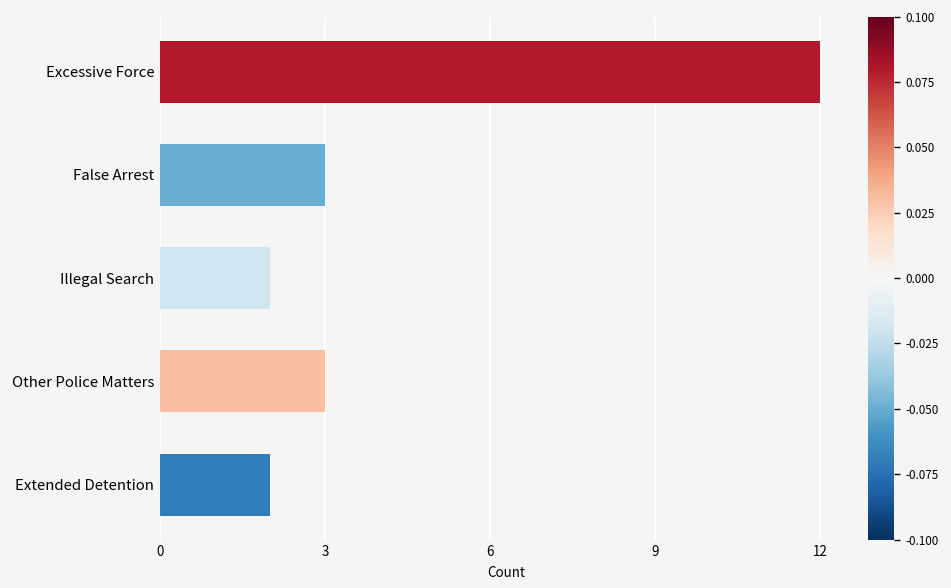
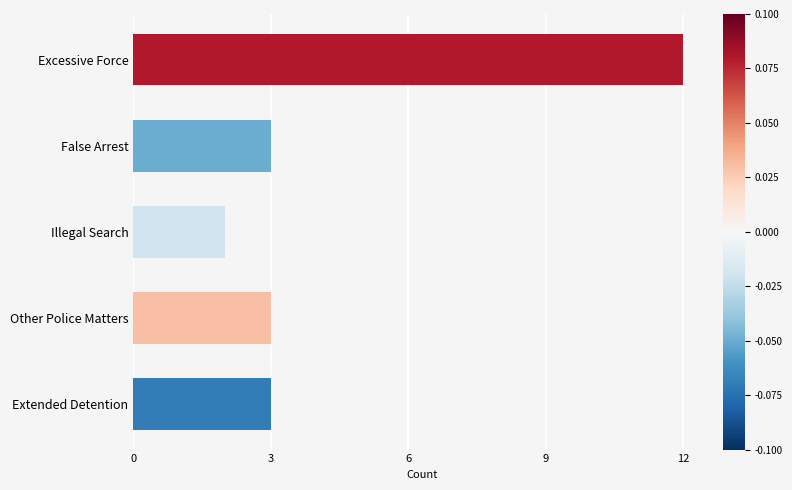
  {
    "Excessive Force": 12,
    "False Arrest": 3,
    "Illegal Search": 2,
    "Other Police Matters": 3,
-   "Extended Detention": 2
+   "Extended Detention": 3
  }
